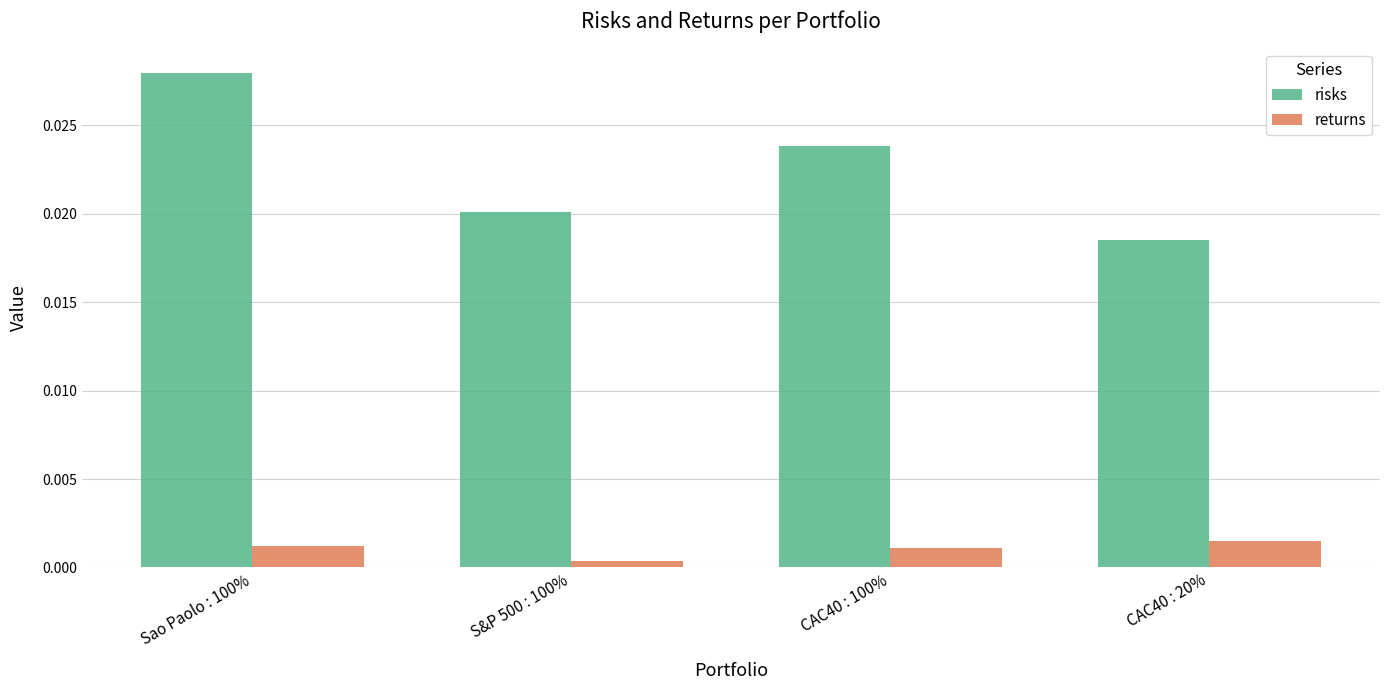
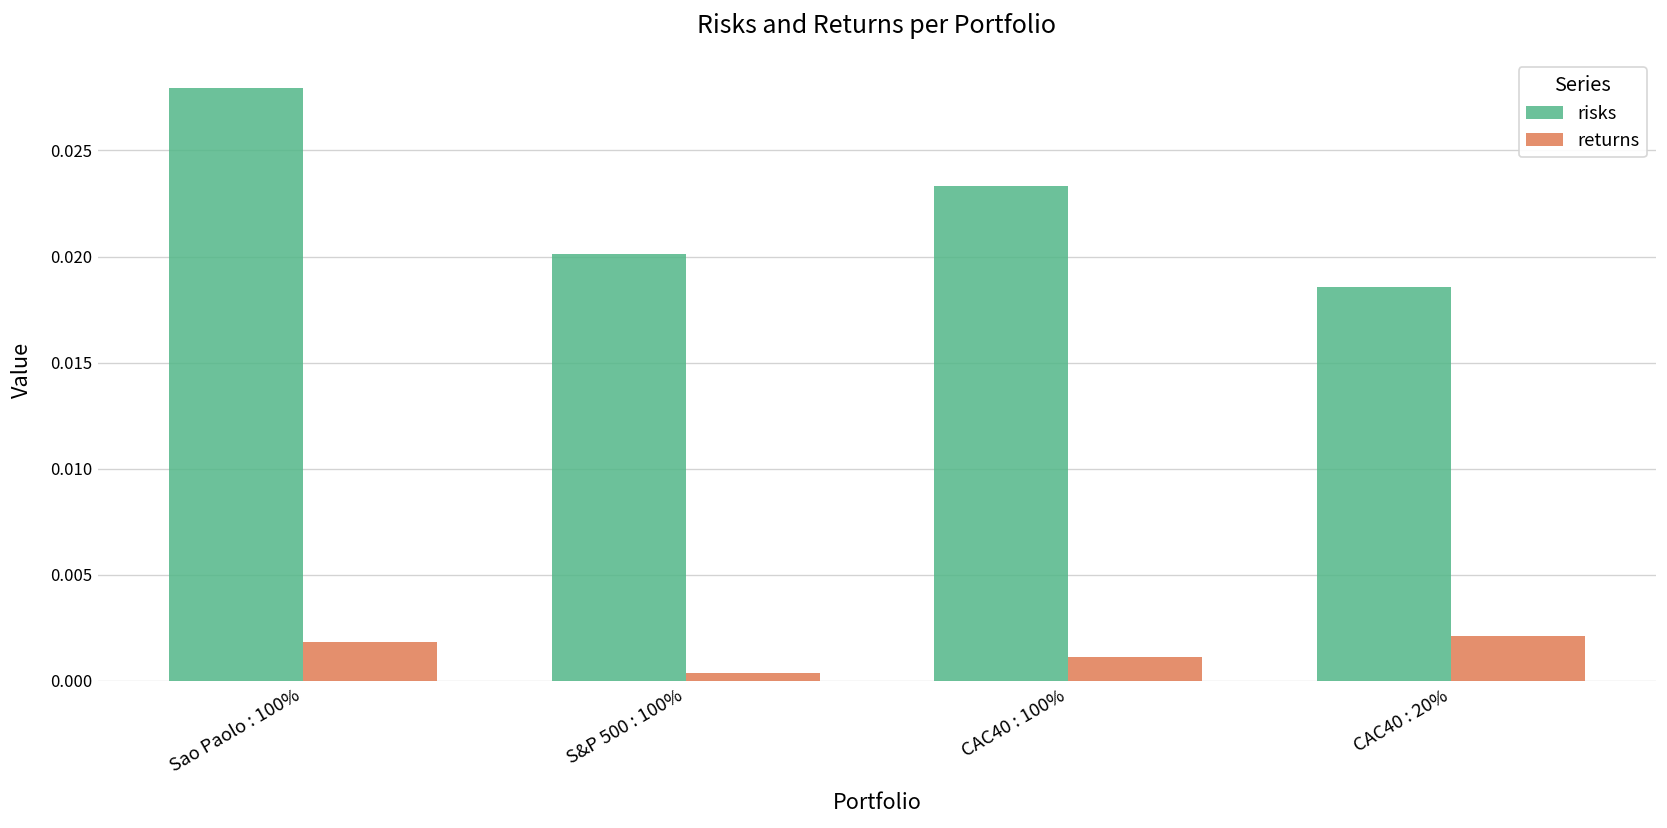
  {
    "risks": {
      "Sao Paolo : 100%": 0.0279,
      "S&P 500 : 100%": 0.0201,
-     "CAC40 : 100%": 0.0238,
+     "CAC40 : 100%": 0.0233,
      "CAC40 : 20%": 0.0185
    },
    "returns": {
-     "Sao Paolo : 100%": 0.0012,
+     "Sao Paolo : 100%": 0.0019,
      "S&P 500 : 100%": 0.0004,
      "CAC40 : 100%": 0.0011,
-     "CAC40 : 20%": 0.0015
+     "CAC40 : 20%": 0.0021
    }
  }
